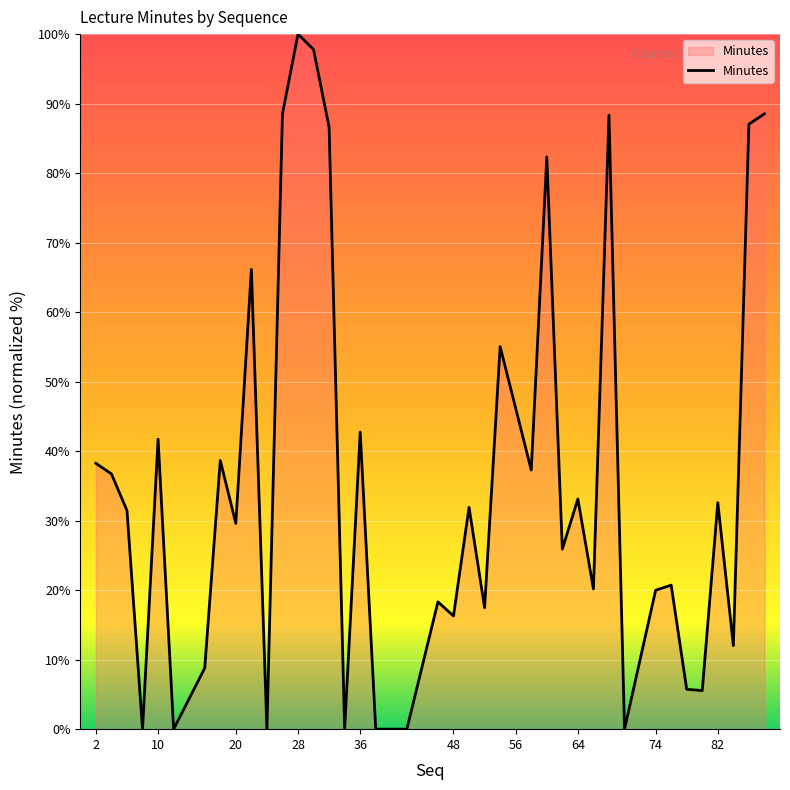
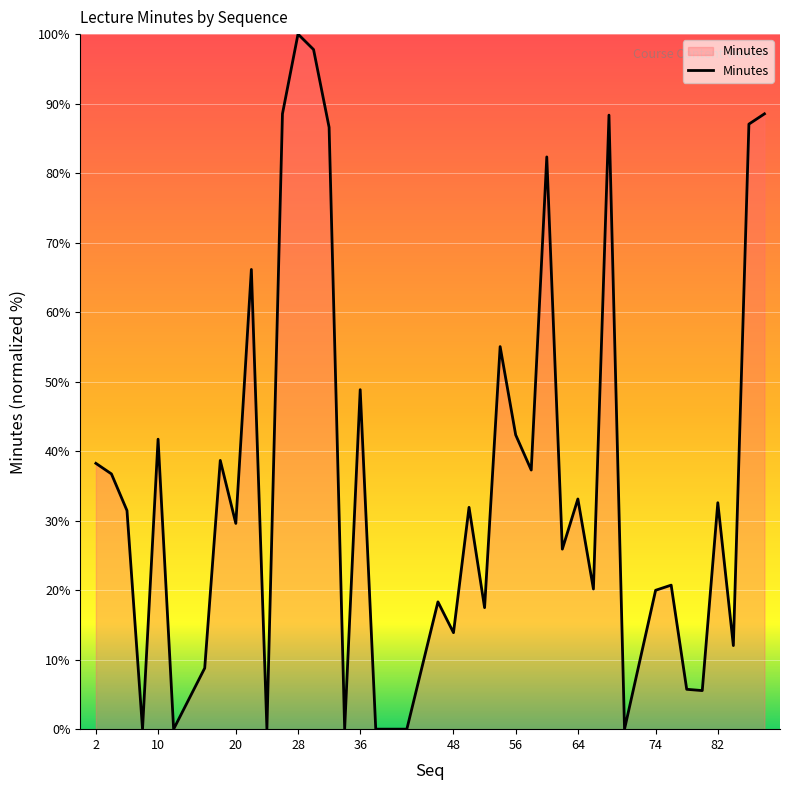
  {
    "2": "38%",
    "10": "42%",
    "20": "30%",
    "28": "100%",
-   "36": "43%",
-   "48": "16%",
-   "56": "46%",
+   "36": "49%",
+   "48": "14%",
+   "56": "42%",
    "64": "33%",
    "74": "20%",
    "82": "33%"
  }
